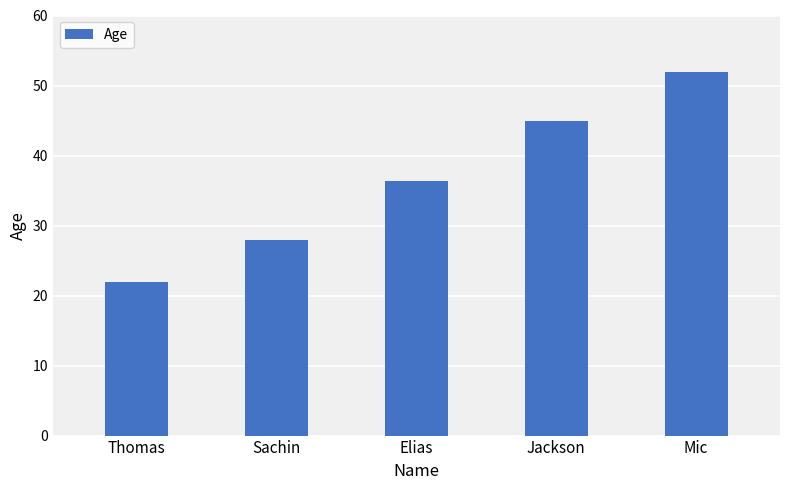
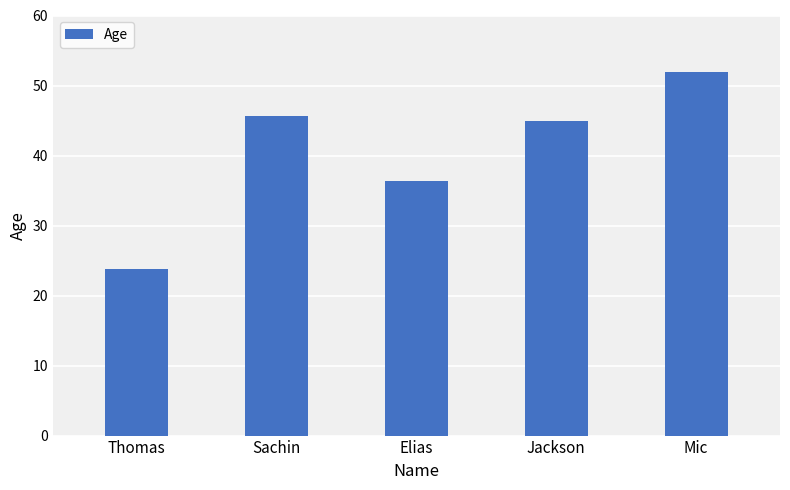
  {
-   "Thomas": 22,
-   "Sachin": 28,
+   "Thomas": 24,
+   "Sachin": 46,
    "Elias": 36,
    "Jackson": 45,
    "Mic": 52
  }
